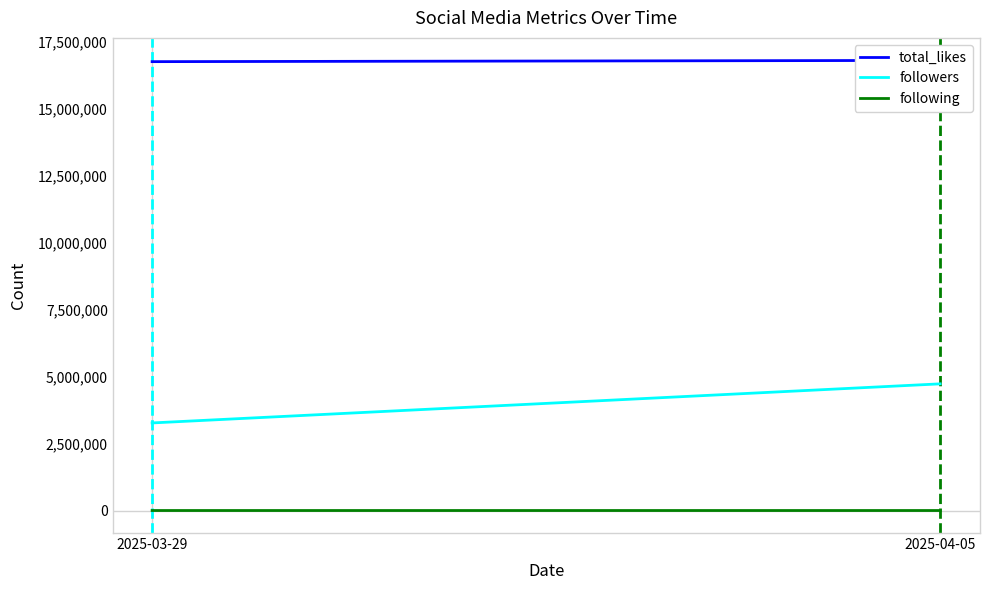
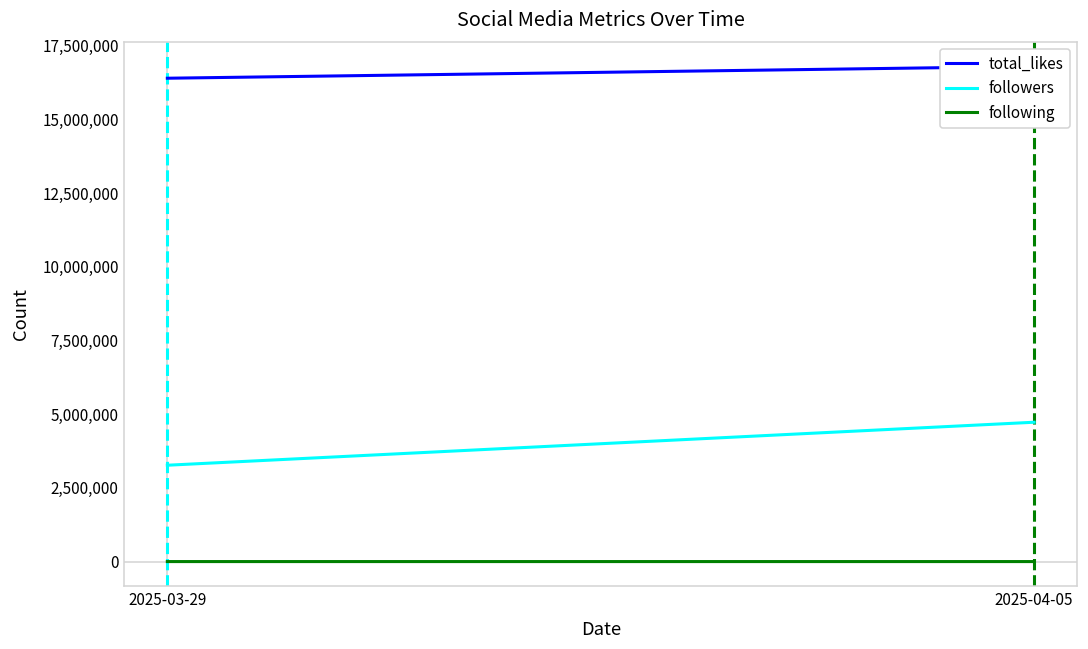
  {
    "total_likes": {
-     "2025-03-29": "16,800,000"
+     "2025-03-29": "16,400,000"
    },
    "followers": {
      "2025-03-29": "3,300,000",
      "2025-04-05": "4,700,000"
    },
    "following": {
      "2025-03-29": "0",
      "2025-04-05": "0"
    }
  }
